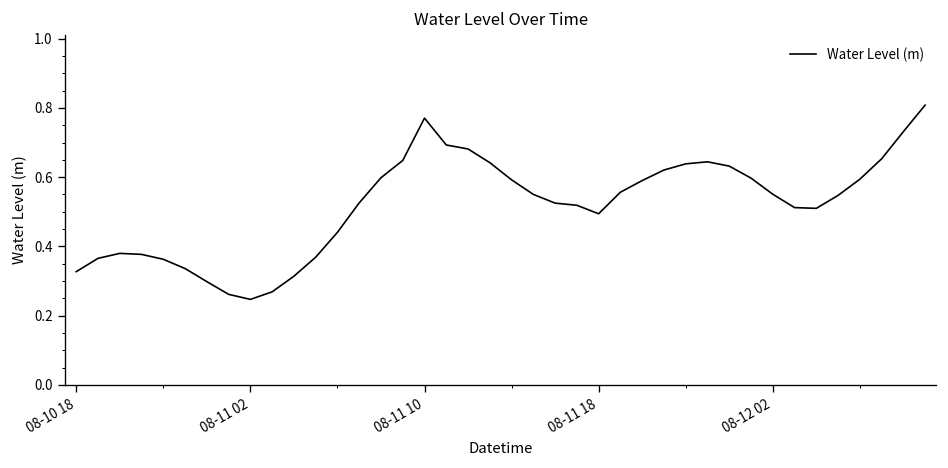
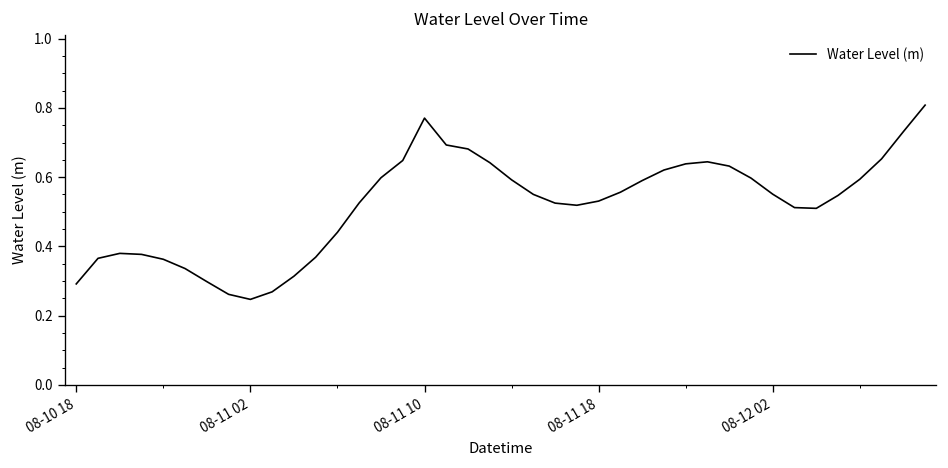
  {
-   "08-10 18": 0.33,
+   "08-10 18": 0.29,
    "08-11 02": 0.25,
    "08-11 10": 0.77,
-   "08-11 18": 0.49,
+   "08-11 18": 0.53,
    "08-12 02": 0.55
  }
